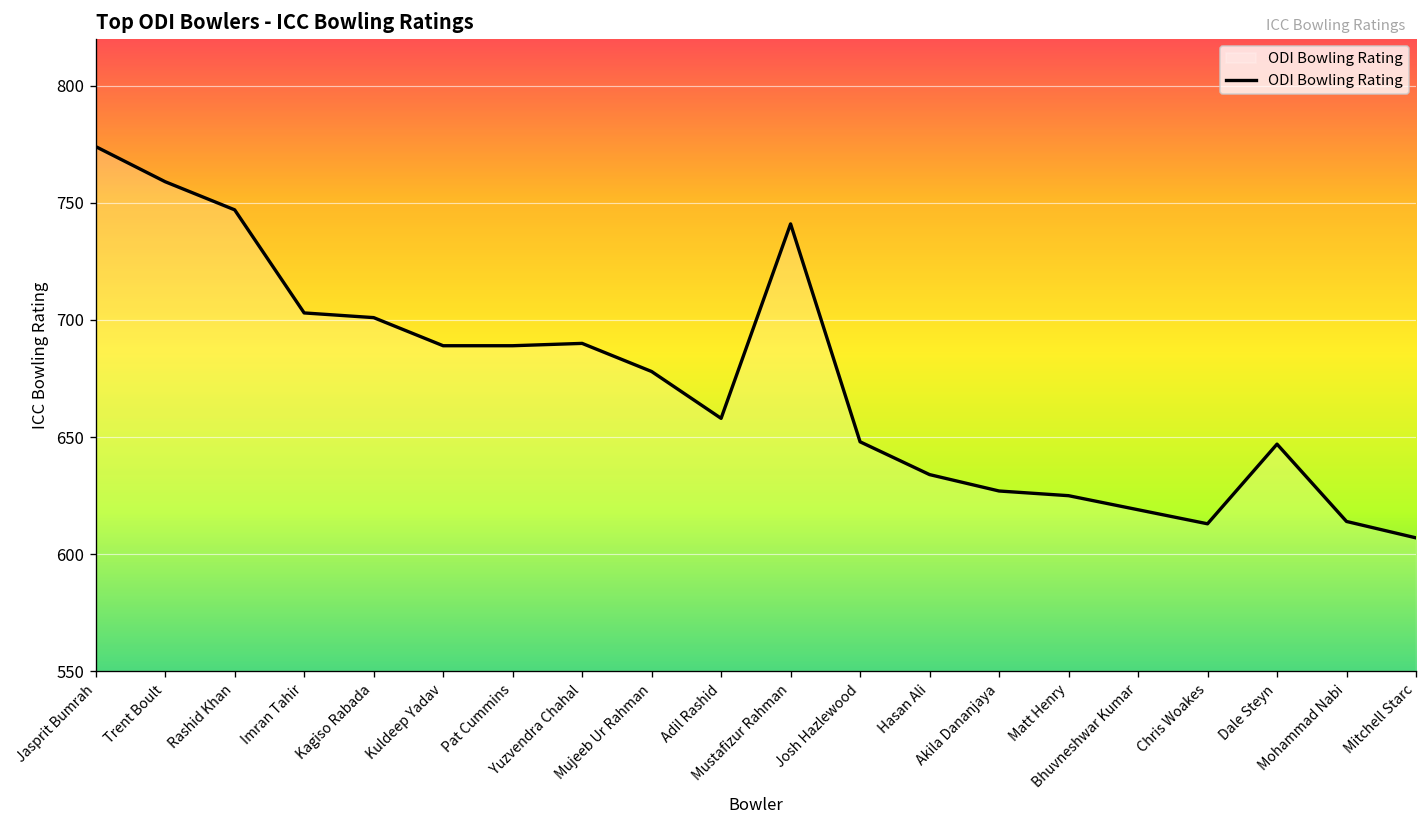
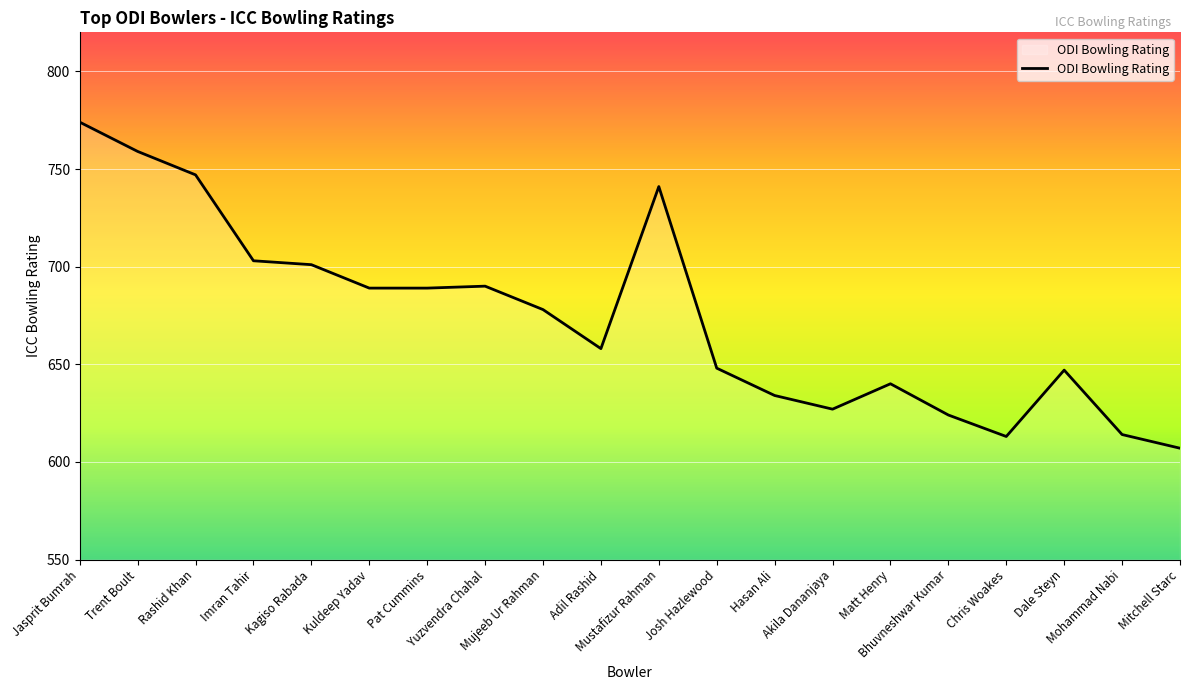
  {
    "Jasprit Bumrah": 774,
    "Trent Boult": 759,
    "Rashid Khan": 747,
    "Imran Tahir": 703,
    "Kagiso Rabada": 701,
    "Kuldeep Yadav": 689,
    "Pat Cummins": 689,
    "Yuzvendra Chahal": 690,
    "Mujeeb Ur Rahman": 678,
    "Adil Rashid": 658,
    "Mustafizur Rahman": 741,
    "Josh Hazlewood": 648,
    "Hasan Ali": 634,
    "Akila Dananjaya": 627,
-   "Matt Henry": 625,
-   "Bhuvneshwar Kumar": 619,
+   "Matt Henry": 640,
+   "Bhuvneshwar Kumar": 624,
    "Chris Woakes": 613,
    "Dale Steyn": 647,
    "Mohammad Nabi": 614,
    "Mitchell Starc": 607
  }
